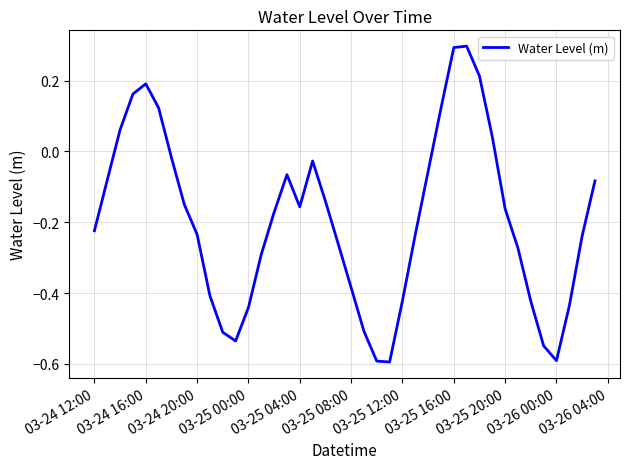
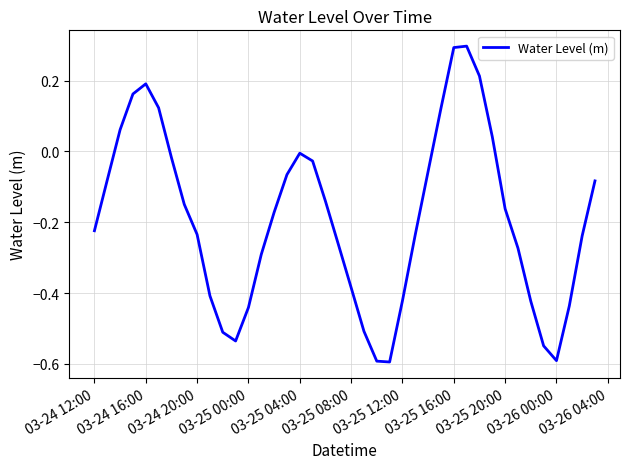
  {
    "03-24 12:00": -0.22,
    "03-24 16:00": 0.19,
    "03-24 20:00": -0.23,
    "03-25 00:00": -0.44,
-   "03-25 04:00": -0.16,
+   "03-25 04:00": 0.00,
    "03-25 08:00": -0.38,
    "03-25 12:00": -0.42,
    "03-25 16:00": 0.29,
    "03-25 20:00": -0.16,
    "03-26 00:00": -0.59
  }
